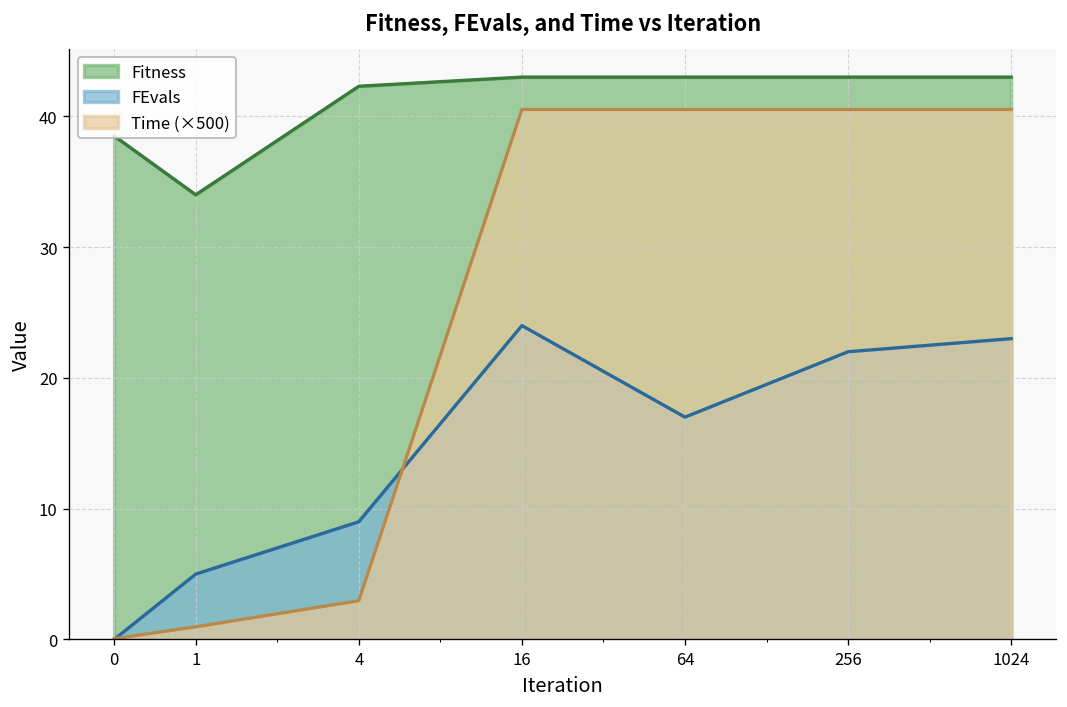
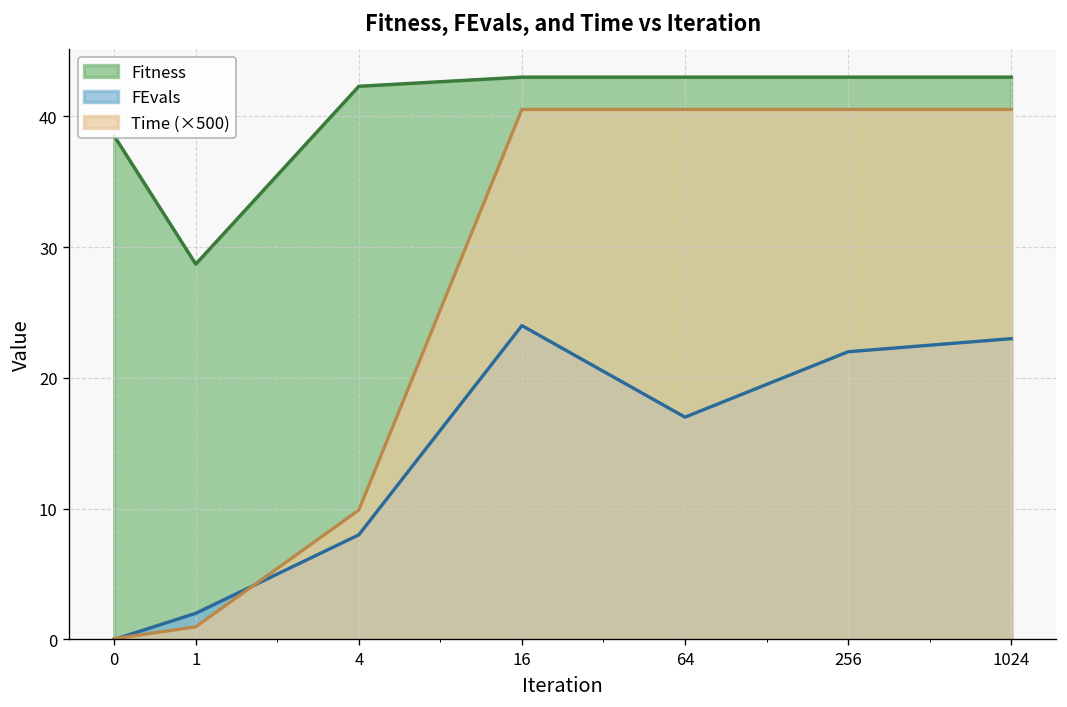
  {
    "Fitness": {
-     "1": 34.0,
+     "1": 28.7,
      "4": 42.3,
      "16": 43.0,
      "64": 43.0,
      "256": 43.0,
      "1024": 43.0
    },
    "FEvals": {
-     "1": 5,
-     "4": 9,
+     "1": 2,
+     "4": 8,
      "16": 24,
      "64": 17,
      "256": 22,
      "1024": 23
    },
    "Time (×500)": {
      "1": 1.0,
-     "4": 3.0,
+     "4": 9.9,
      "16": 40.5,
      "64": 40.5,
      "256": 40.5,
      "1024": 40.5
    }
  }
